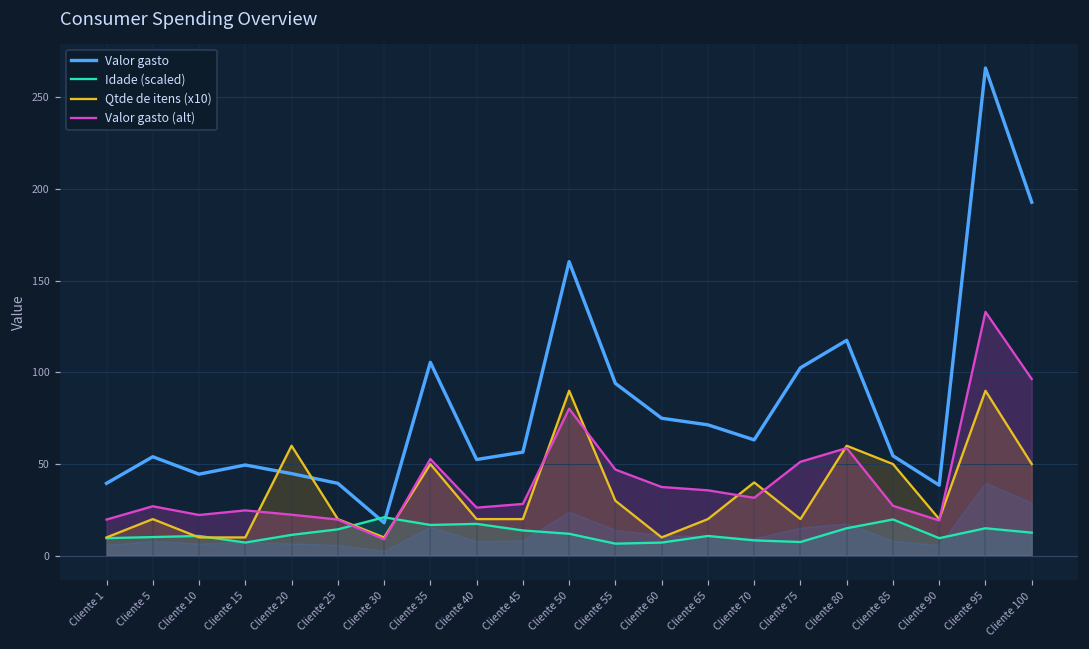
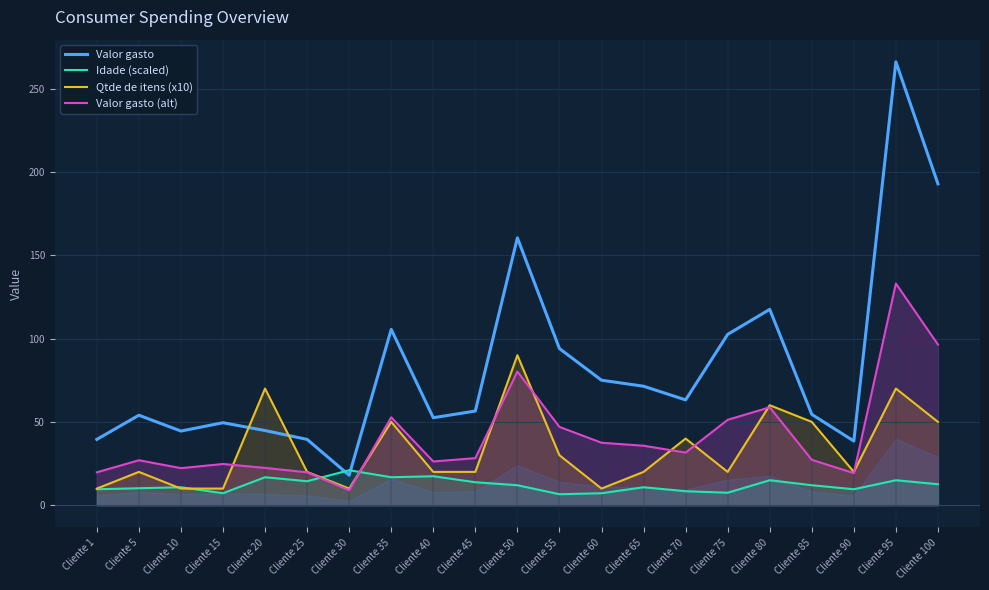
  {
    "Idade (scaled)": {
      "Cliente 5": 10,
-     "Cliente 20": 11,
+     "Cliente 20": 17,
      "Cliente 25": 14,
      "Cliente 30": 21,
      "Cliente 40": 17,
      "Cliente 45": 14,
      "Cliente 50": 12,
      "Cliente 55": 7,
      "Cliente 60": 7,
      "Cliente 75": 8,
      "Cliente 80": 15,
-     "Cliente 85": 20,
+     "Cliente 85": 12,
      "Cliente 90": 10,
      "Cliente 95": 15,
      "Cliente 100": 13
    },
    "Qtde de itens (x10)": {
      "Cliente 5": 20,
      "Cliente 15": 10,
-     "Cliente 20": 60,
+     "Cliente 20": 70,
      "Cliente 35": 50,
      "Cliente 40": 20,
      "Cliente 45": 20,
      "Cliente 50": 90,
      "Cliente 55": 30,
      "Cliente 65": 20,
      "Cliente 70": 40,
      "Cliente 75": 20,
      "Cliente 85": 50,
-     "Cliente 95": 90,
+     "Cliente 95": 70,
      "Cliente 100": 50
    },
    "Valor gasto (alt)": {
      "Cliente 1": 20,
      "Cliente 5": 27,
      "Cliente 10": 22,
      "Cliente 15": 25,
      "Cliente 20": 22,
      "Cliente 35": 53,
      "Cliente 40": 26,
      "Cliente 45": 28,
      "Cliente 50": 80,
      "Cliente 55": 47,
      "Cliente 60": 38,
      "Cliente 65": 36,
      "Cliente 70": 32,
      "Cliente 75": 51,
      "Cliente 85": 27,
      "Cliente 95": 133,
      "Cliente 100": 96
    }
  }
